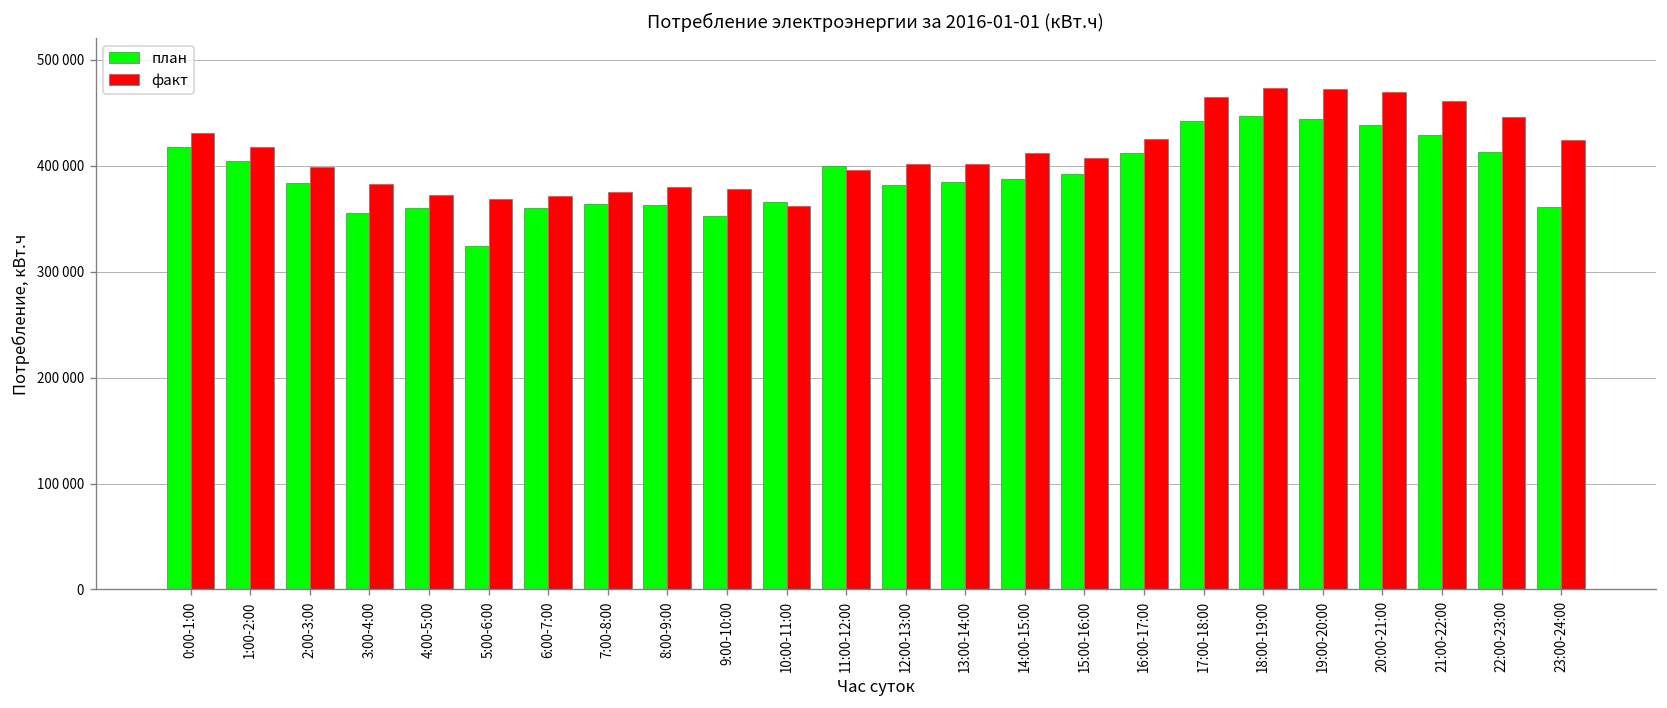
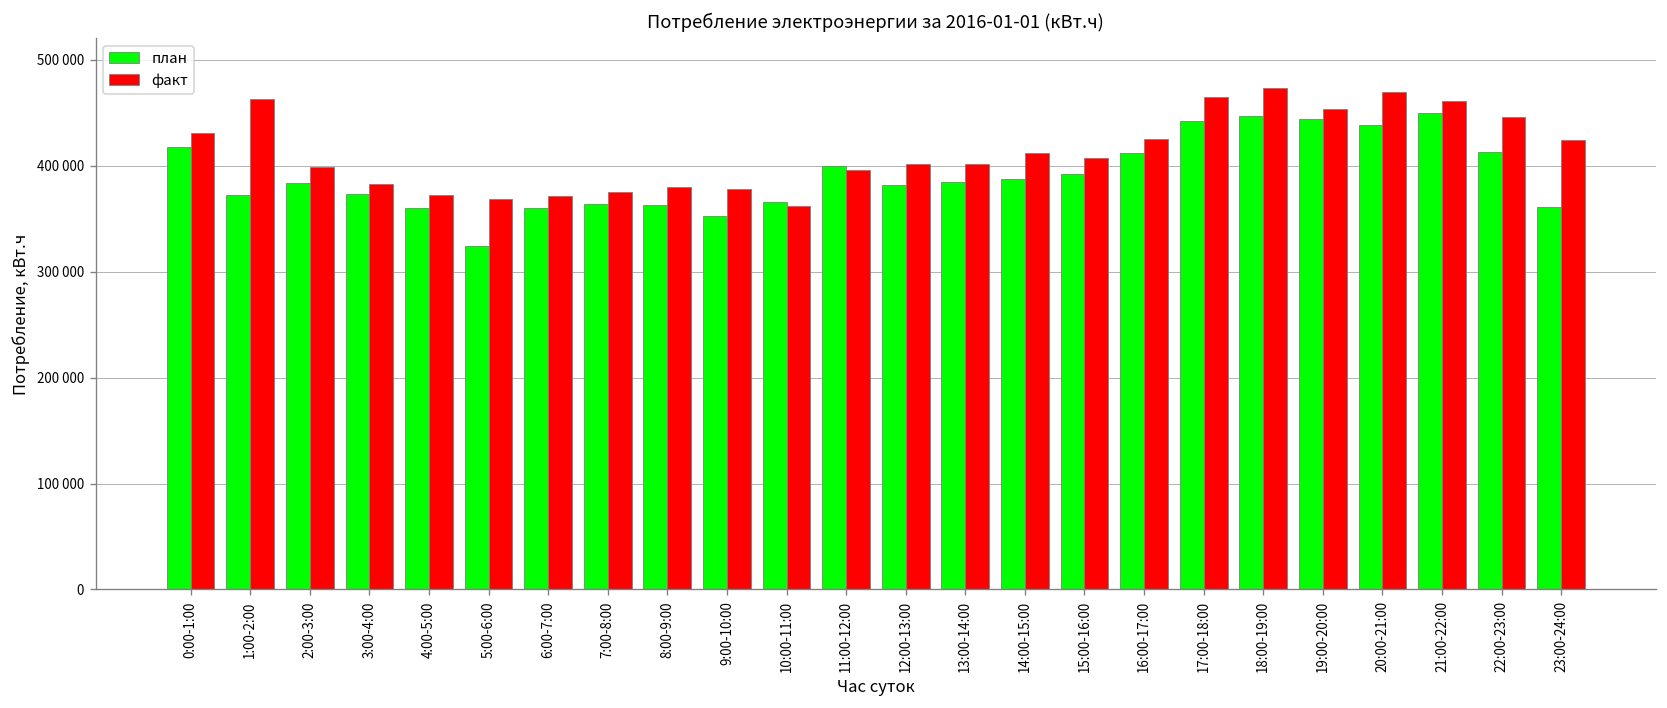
  {
    "план": {
      "0:00-1:00": 420000,
-     "1:00-2:00": 400000,
+     "1:00-2:00": 370000,
      "2:00-3:00": 380000,
-     "3:00-4:00": 350000,
+     "3:00-4:00": 370000,
      "4:00-5:00": 360000,
      "5:00-6:00": 320000,
      "6:00-7:00": 360000,
      "7:00-8:00": 360000,
      "8:00-9:00": 360000,
      "9:00-10:00": 350000,
      "10:00-11:00": 370000,
      "11:00-12:00": 400000,
      "12:00-13:00": 380000,
      "13:00-14:00": 380000,
      "14:00-15:00": 390000,
      "15:00-16:00": 390000,
      "16:00-17:00": 410000,
      "17:00-18:00": 440000,
      "18:00-19:00": 450000,
      "19:00-20:00": 440000,
      "20:00-21:00": 440000,
-     "21:00-22:00": 430000,
+     "21:00-22:00": 450000,
      "22:00-23:00": 410000,
      "23:00-24:00": 360000
    },
    "факт": {
      "0:00-1:00": 430000,
-     "1:00-2:00": 420000,
+     "1:00-2:00": 460000,
      "2:00-3:00": 400000,
      "3:00-4:00": 380000,
      "4:00-5:00": 370000,
      "5:00-6:00": 370000,
      "6:00-7:00": 370000,
      "7:00-8:00": 380000,
      "8:00-9:00": 380000,
      "9:00-10:00": 380000,
      "10:00-11:00": 360000,
      "11:00-12:00": 400000,
      "12:00-13:00": 400000,
      "13:00-14:00": 400000,
      "14:00-15:00": 410000,
      "15:00-16:00": 410000,
      "16:00-17:00": 430000,
      "17:00-18:00": 460000,
      "18:00-19:00": 470000,
-     "19:00-20:00": 470000,
+     "19:00-20:00": 450000,
      "20:00-21:00": 470000,
      "21:00-22:00": 460000,
      "22:00-23:00": 450000,
      "23:00-24:00": 420000
    }
  }
